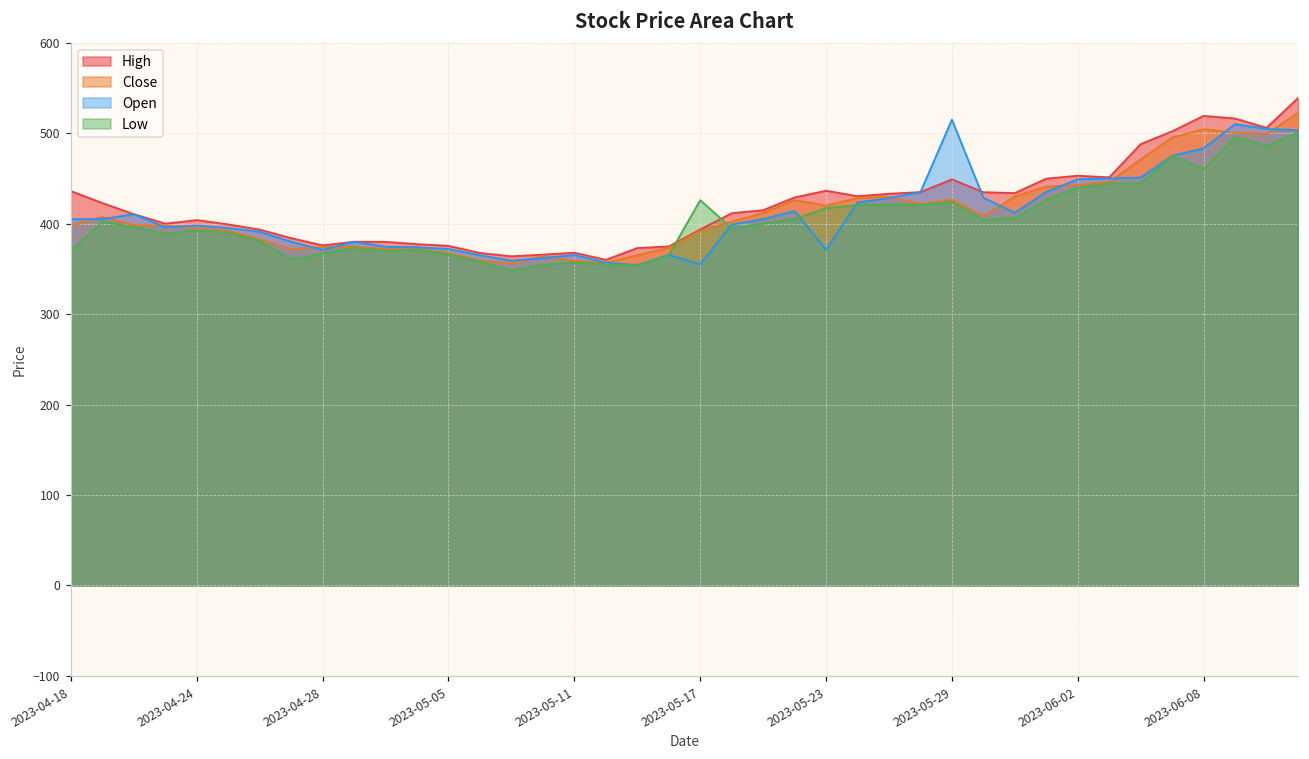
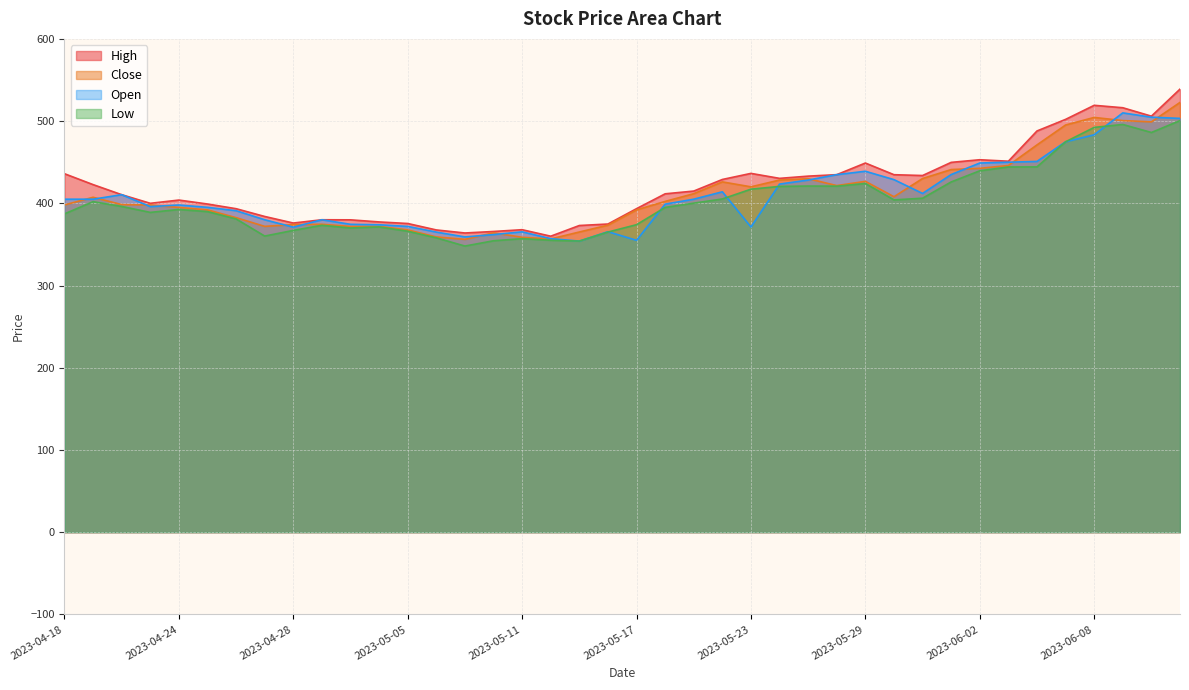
  {
    "Open": {
      "2023-04-18": 410,
      "2023-04-28": 370,
      "2023-05-05": 370,
      "2023-05-17": 360,
      "2023-05-23": 370,
-     "2023-05-29": 520,
+     "2023-05-29": 440,
      "2023-06-02": 450,
      "2023-06-08": 480
    },
    "Low": {
-     "2023-04-18": 370,
+     "2023-04-18": 390,
      "2023-04-28": 370,
-     "2023-05-17": 430,
-     "2023-06-08": 460
+     "2023-05-17": 370,
+     "2023-06-08": 490
    }
  }
